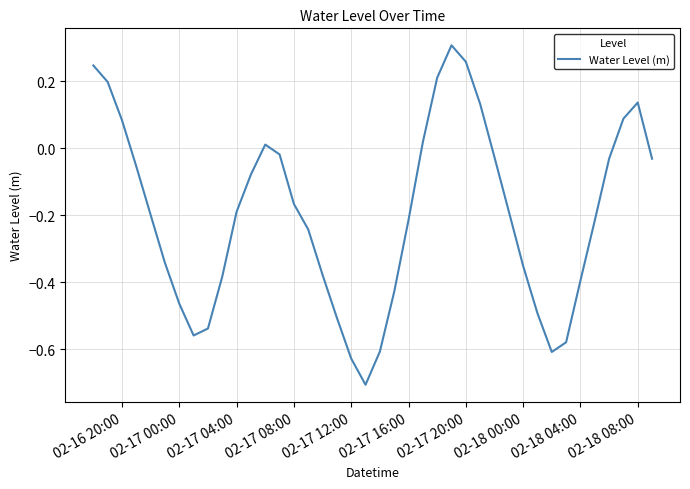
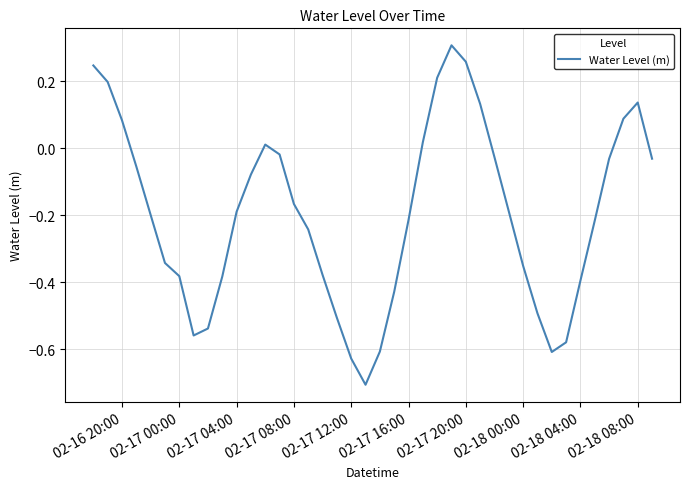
  {
    "02-16 20:00": 0.08,
-   "02-17 00:00": -0.46,
+   "02-17 00:00": -0.38,
    "02-17 04:00": -0.19,
    "02-17 08:00": -0.17,
    "02-17 12:00": -0.63,
    "02-17 16:00": -0.21,
    "02-17 20:00": 0.26,
    "02-18 00:00": -0.35,
    "02-18 04:00": -0.40,
    "02-18 08:00": 0.14
  }
